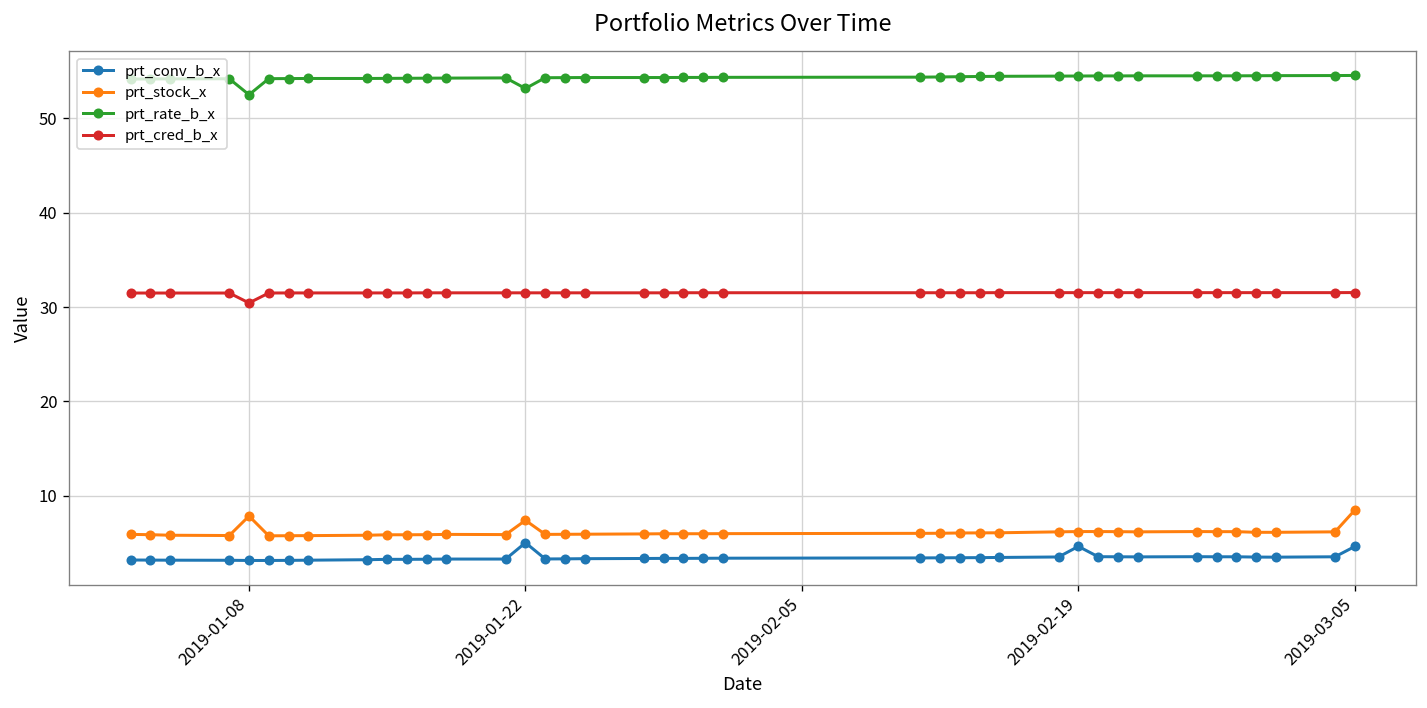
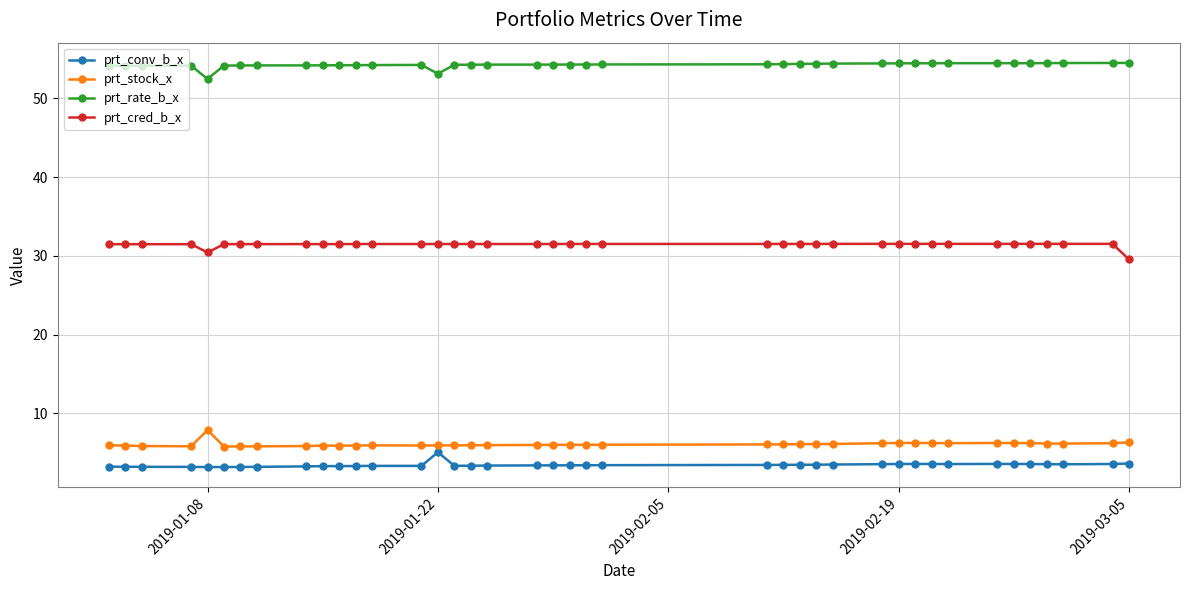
  {
    "prt_conv_b_x": {
      "2019-01-08": 3,
      "2019-01-22": 5,
-     "2019-02-19": 5,
-     "2019-03-05": 5
+     "2019-02-19": 4,
+     "2019-03-05": 4
    },
    "prt_stock_x": {
      "2019-01-08": 8,
-     "2019-01-22": 7,
+     "2019-01-22": 6,
      "2019-02-19": 6,
-     "2019-03-05": 9
+     "2019-03-05": 6
    },
    "prt_rate_b_x": {
      "2019-01-08": 52,
      "2019-01-22": 53,
      "2019-02-19": 54,
      "2019-03-05": 55
    },
    "prt_cred_b_x": {
      "2019-01-08": 30,
      "2019-01-22": 32,
      "2019-02-19": 32,
-     "2019-03-05": 32
+     "2019-03-05": 30
    }
  }
